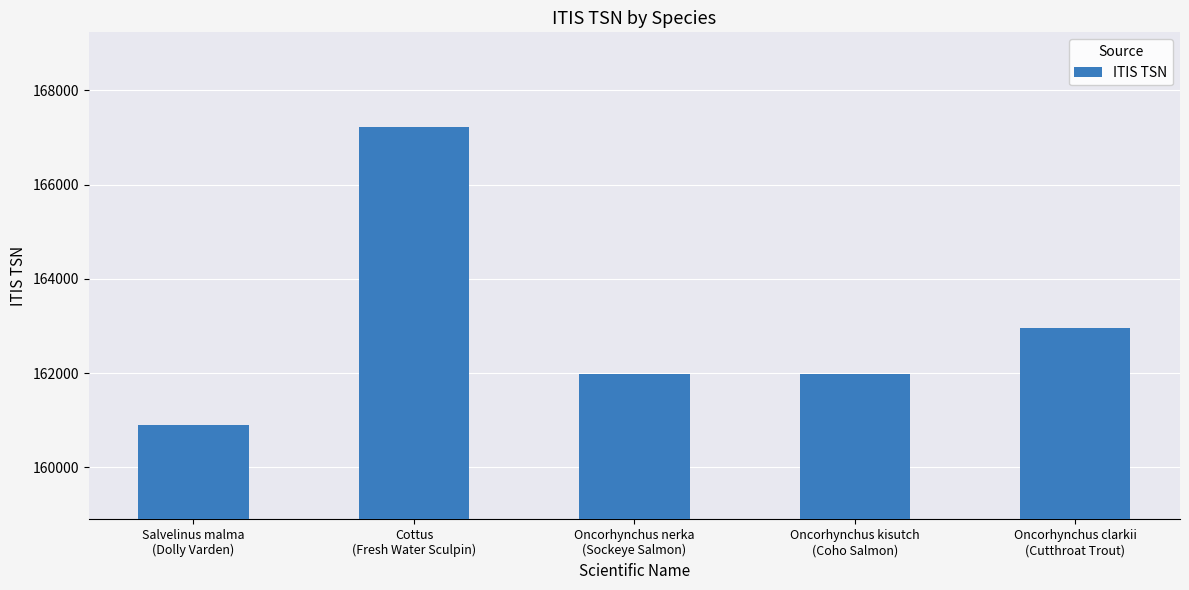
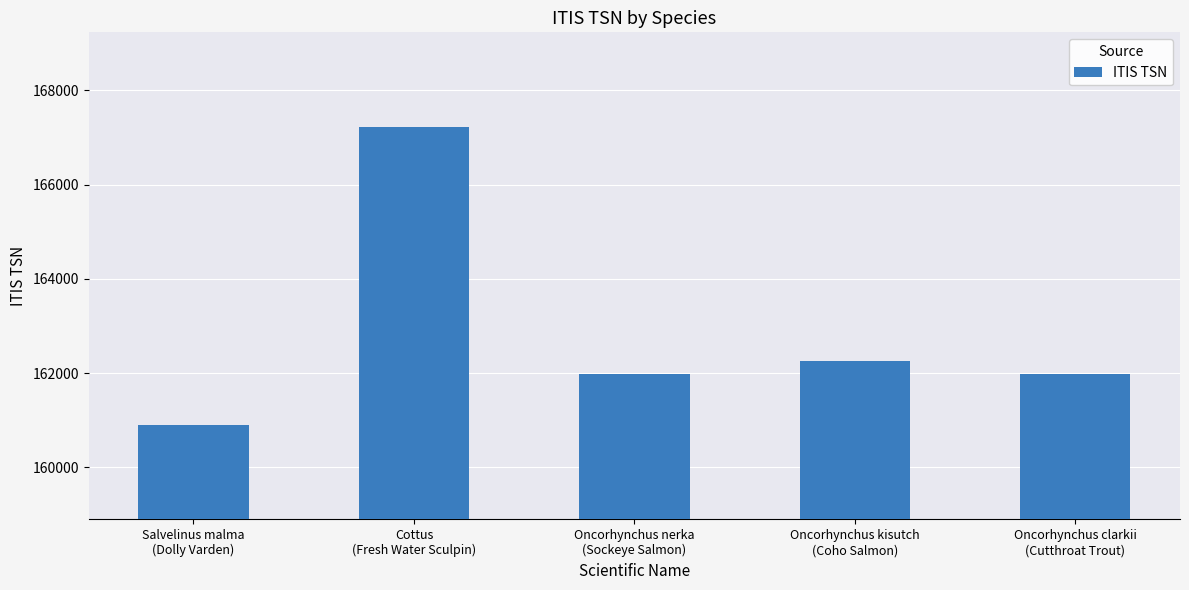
  {
    "Salvelinus malma (Dolly Varden)": 160900,
    "Cottus (Fresh Water Sculpin)": 167200,
    "Oncorhynchus nerka (Sockeye Salmon)": 162000,
-   "Oncorhynchus kisutch (Coho Salmon)": 162000,
-   "Oncorhynchus clarkii (Cutthroat Trout)": 163000
+   "Oncorhynchus kisutch (Coho Salmon)": 162300,
+   "Oncorhynchus clarkii (Cutthroat Trout)": 162000
  }
